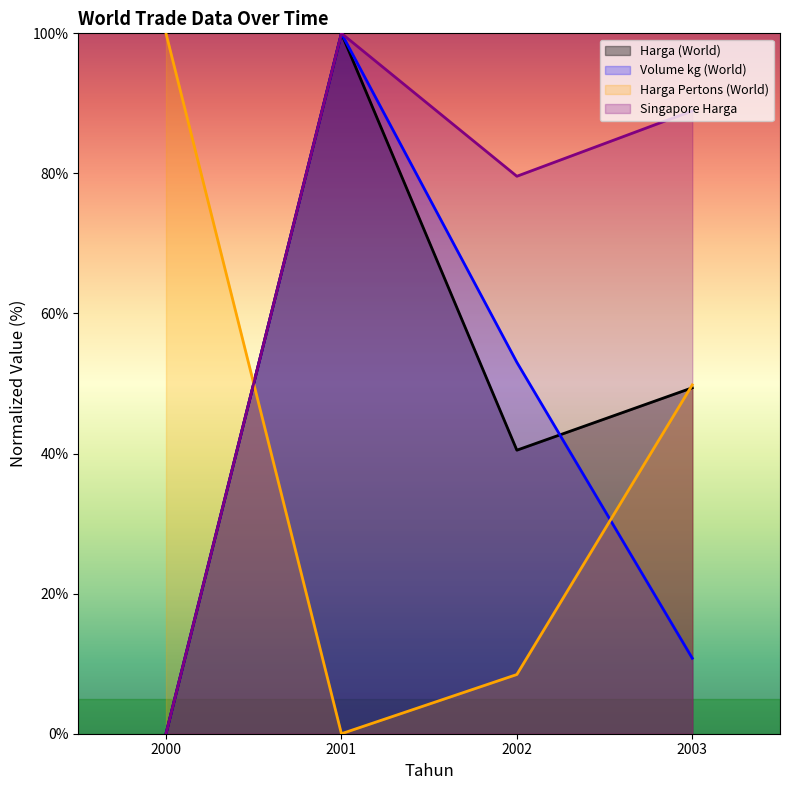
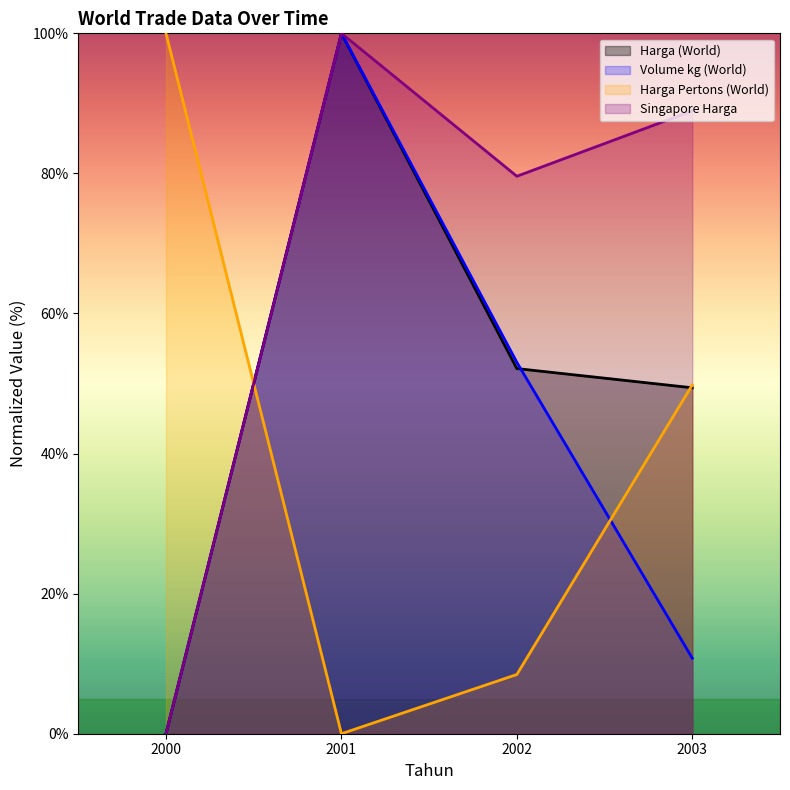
  {
    "Harga (World)": {
-     "2002": "40%",
+     "2002": "52%",
      "2003": "49%"
    },
    "Volume kg (World)": {
      "2002": "53%",
      "2003": "11%"
    },
    "Harga Pertons (World)": {
      "2000": "100%",
      "2001": "0%",
      "2002": "8%",
      "2003": "50%"
    },
    "Singapore Harga": {
      "2002": "80%"
    }
  }
